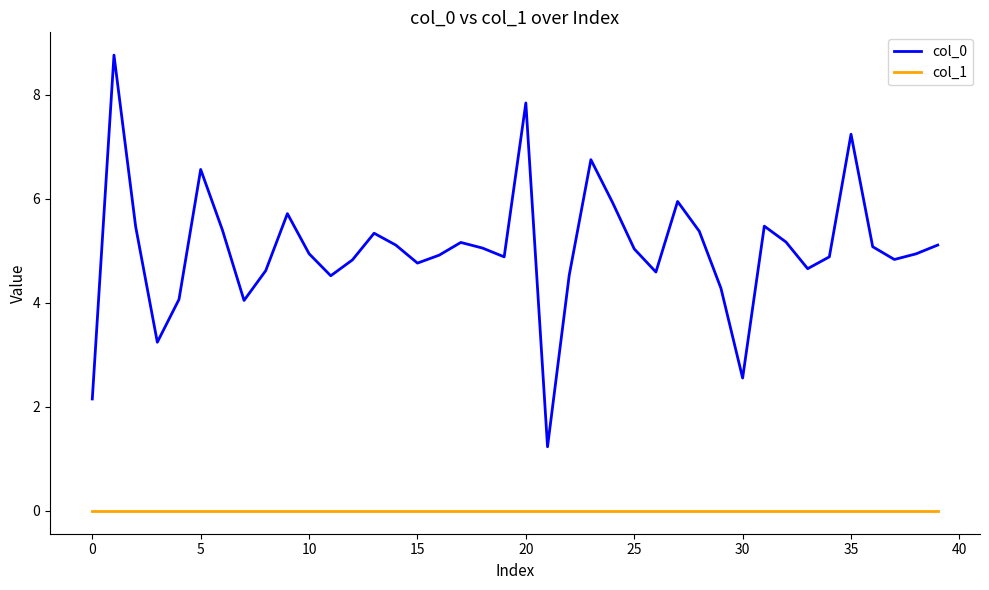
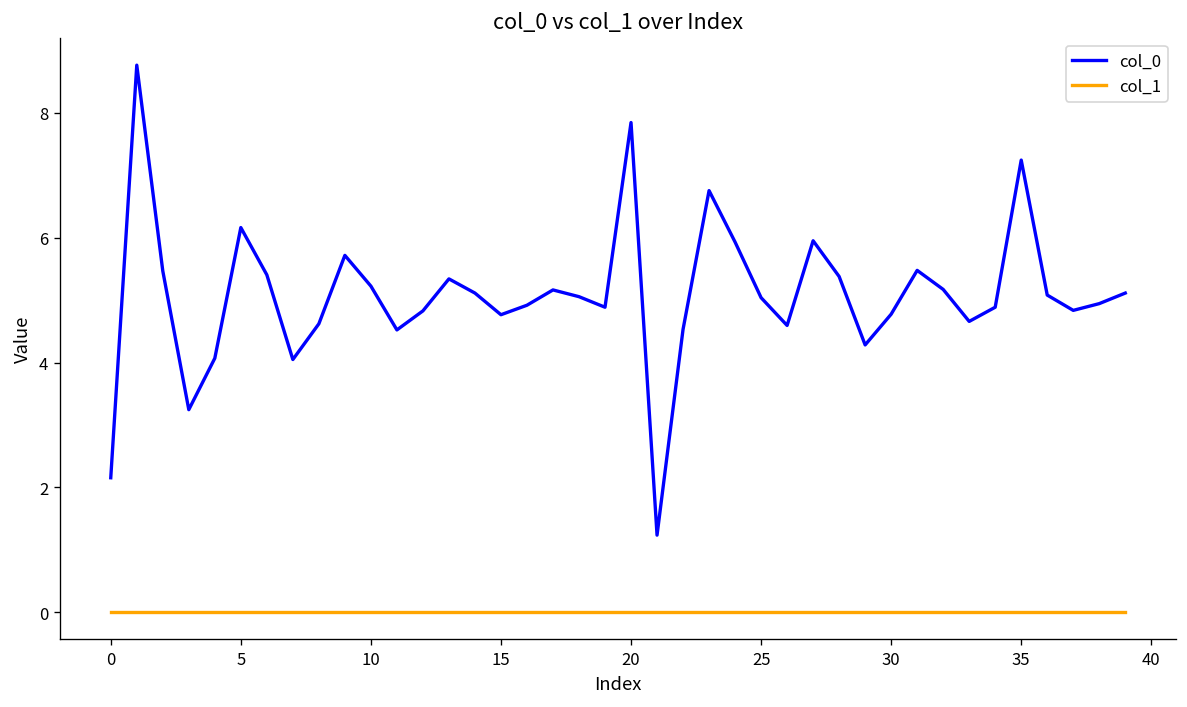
  {
    "col_0": {
      "0": 2.2,
-     "5": 6.6,
-     "10": 4.9,
+     "5": 6.2,
+     "10": 5.2,
      "15": 4.8,
      "20": 7.8,
      "25": 5.0,
-     "30": 2.6,
+     "30": 4.8,
      "35": 7.2
    },
    "col_1": {
      "0": 0.0,
      "5": 0.0,
      "10": 0.0,
      "15": 0.0,
      "20": 0.0,
      "25": 0.0,
      "30": 0.0,
      "35": 0.0
    }
  }
